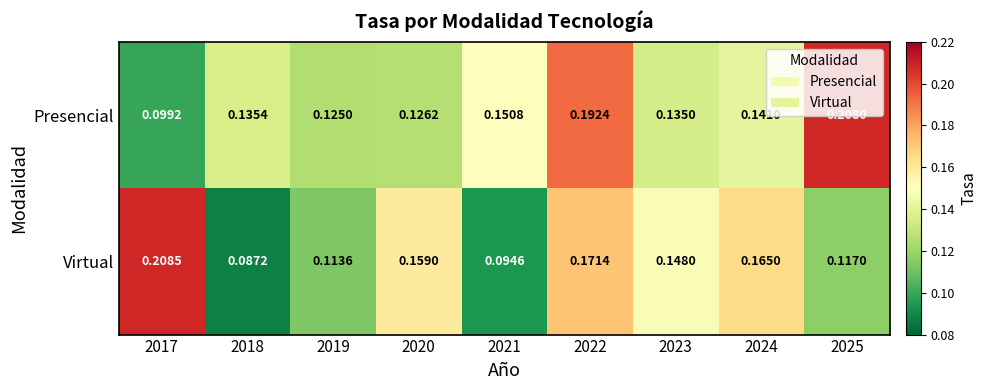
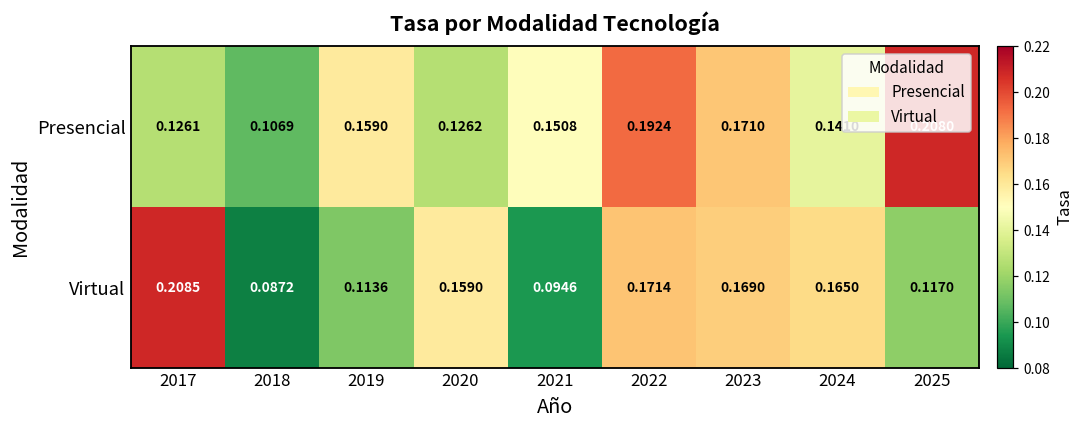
  {
    "Presencial": {
-     "2017": 0.0992,
-     "2018": 0.1354,
-     "2019": 0.1250,
+     "2017": 0.1261,
+     "2018": 0.1069,
+     "2019": 0.1590,
      "2020": 0.1262,
      "2021": 0.1508,
      "2022": 0.1924,
-     "2023": 0.1350
+     "2023": 0.1710
    },
    "Virtual": {
      "2017": 0.2085,
      "2018": 0.0872,
      "2019": 0.1136,
      "2020": 0.1590,
      "2021": 0.0946,
      "2022": 0.1714,
-     "2023": 0.1480,
+     "2023": 0.1690,
      "2024": 0.1650,
      "2025": 0.1170
    }
  }
